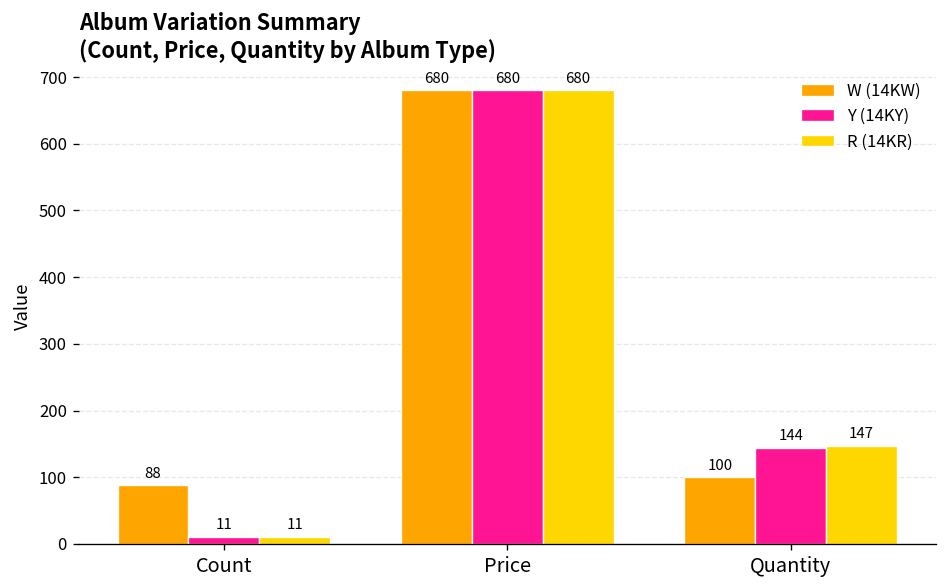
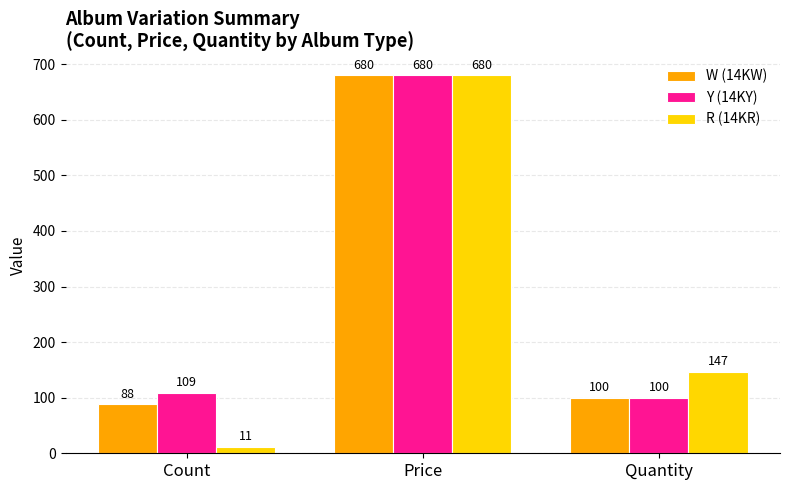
  {
    "Y (14KY)": {
-     "Count": 11,
+     "Count": 109,
      "Price": 680,
-     "Quantity": 144
+     "Quantity": 100
    }
  }
